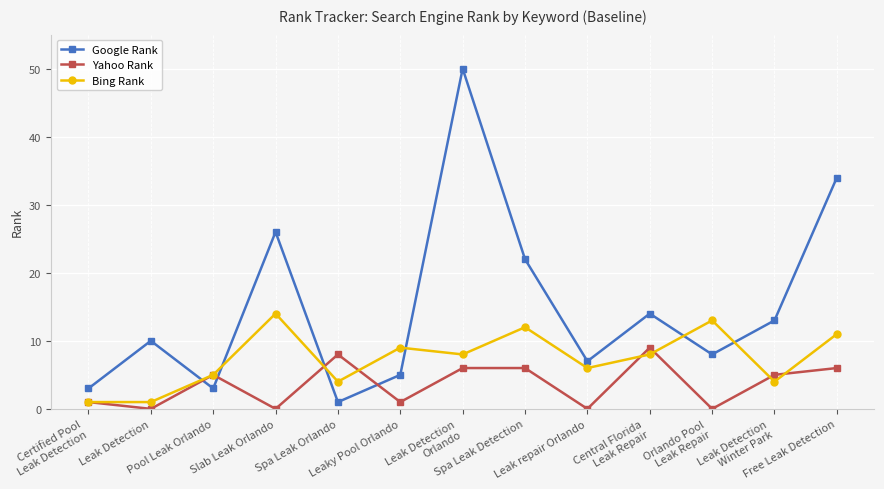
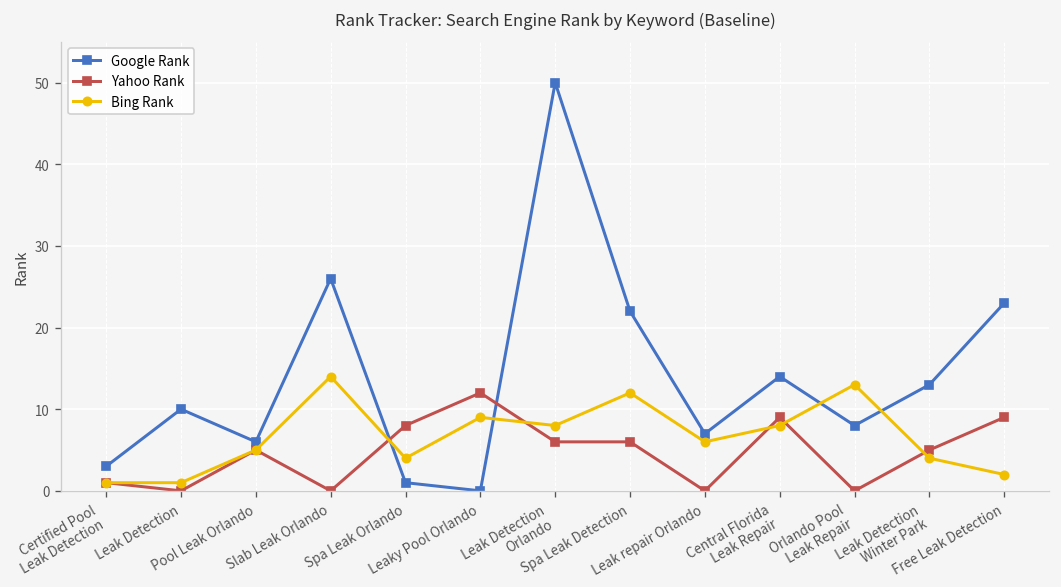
  {
    "Google Rank": {
      "Certified Pool Leak Detection": 3,
      "Leak Detection": 10,
-     "Pool Leak Orlando": 3,
+     "Pool Leak Orlando": 6,
      "Slab Leak Orlando": 26,
      "Spa Leak Orlando": 1,
-     "Leaky Pool Orlando": 5,
+     "Leaky Pool Orlando": 0,
      "Leak Detection Orlando": 50,
      "Spa Leak Detection": 22,
      "Leak repair Orlando": 7,
      "Central Florida Leak Repair": 14,
      "Orlando Pool Leak Repair": 8,
      "Leak Detection Winter Park": 13,
-     "Free Leak Detection": 34
+     "Free Leak Detection": 23
    },
    "Yahoo Rank": {
      "Leak Detection": 0,
      "Slab Leak Orlando": 0,
      "Spa Leak Orlando": 8,
-     "Leaky Pool Orlando": 1,
+     "Leaky Pool Orlando": 12,
      "Leak Detection Orlando": 6,
      "Spa Leak Detection": 6,
      "Leak repair Orlando": 0,
      "Central Florida Leak Repair": 9,
      "Orlando Pool Leak Repair": 0,
      "Leak Detection Winter Park": 5,
-     "Free Leak Detection": 6
+     "Free Leak Detection": 9
    },
    "Bing Rank": {
      "Leak Detection": 1,
      "Slab Leak Orlando": 14,
      "Spa Leak Orlando": 4,
      "Leaky Pool Orlando": 9,
      "Leak Detection Orlando": 8,
      "Spa Leak Detection": 12,
      "Leak repair Orlando": 6,
      "Central Florida Leak Repair": 8,
      "Orlando Pool Leak Repair": 13,
      "Leak Detection Winter Park": 4,
-     "Free Leak Detection": 11
+     "Free Leak Detection": 2
    }
  }
